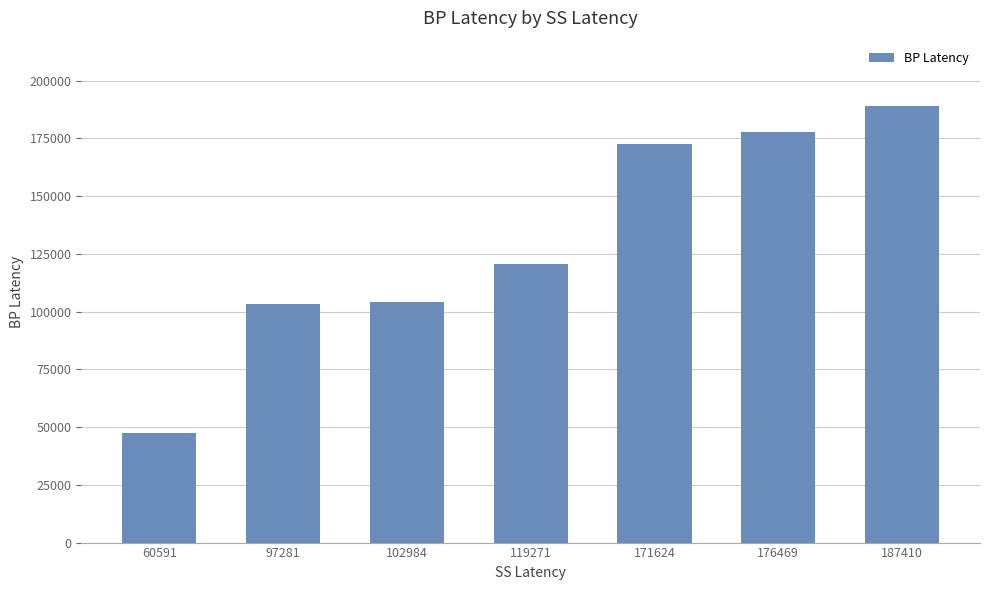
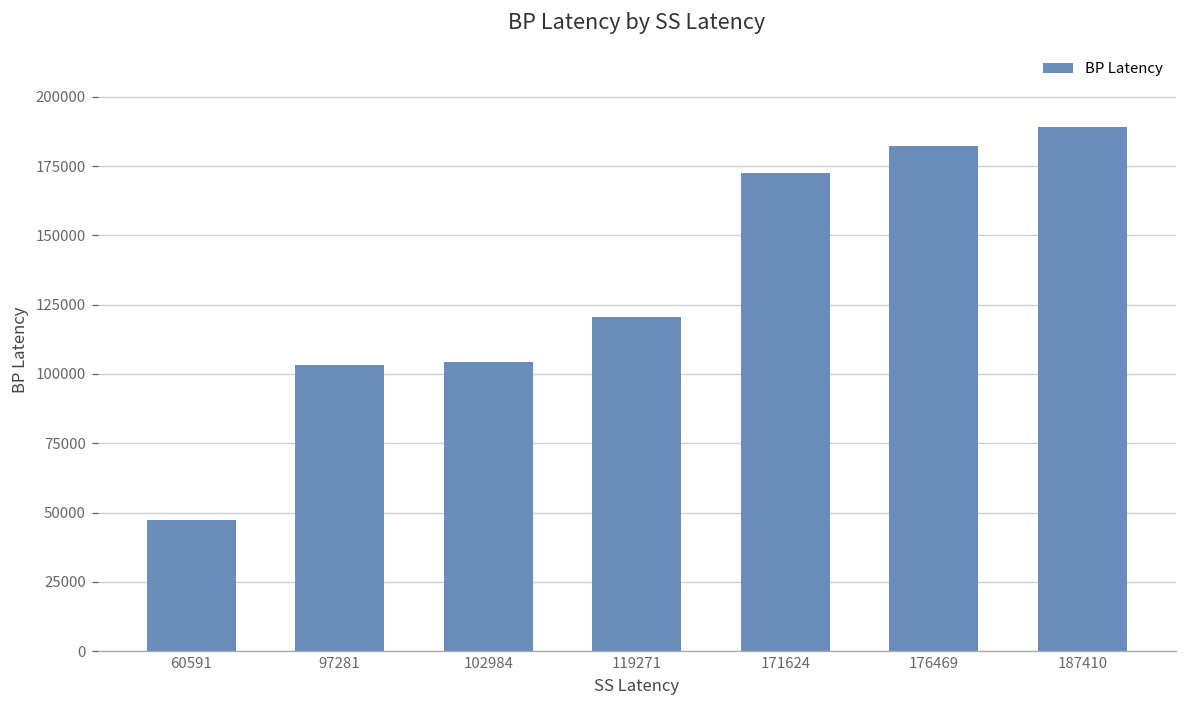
  {
    "60591": 47000,
    "97281": 103000,
    "102984": 104000,
    "119271": 121000,
    "171624": 173000,
-   "176469": 178000,
+   "176469": 182000,
    "187410": 189000
  }
